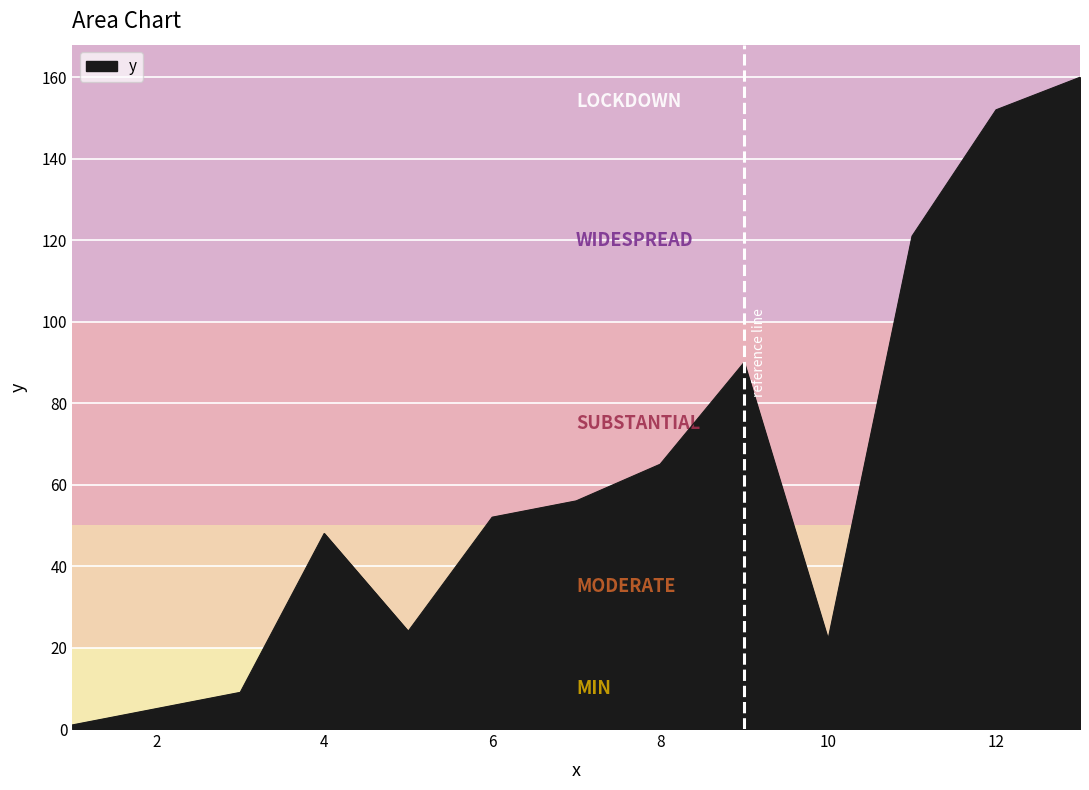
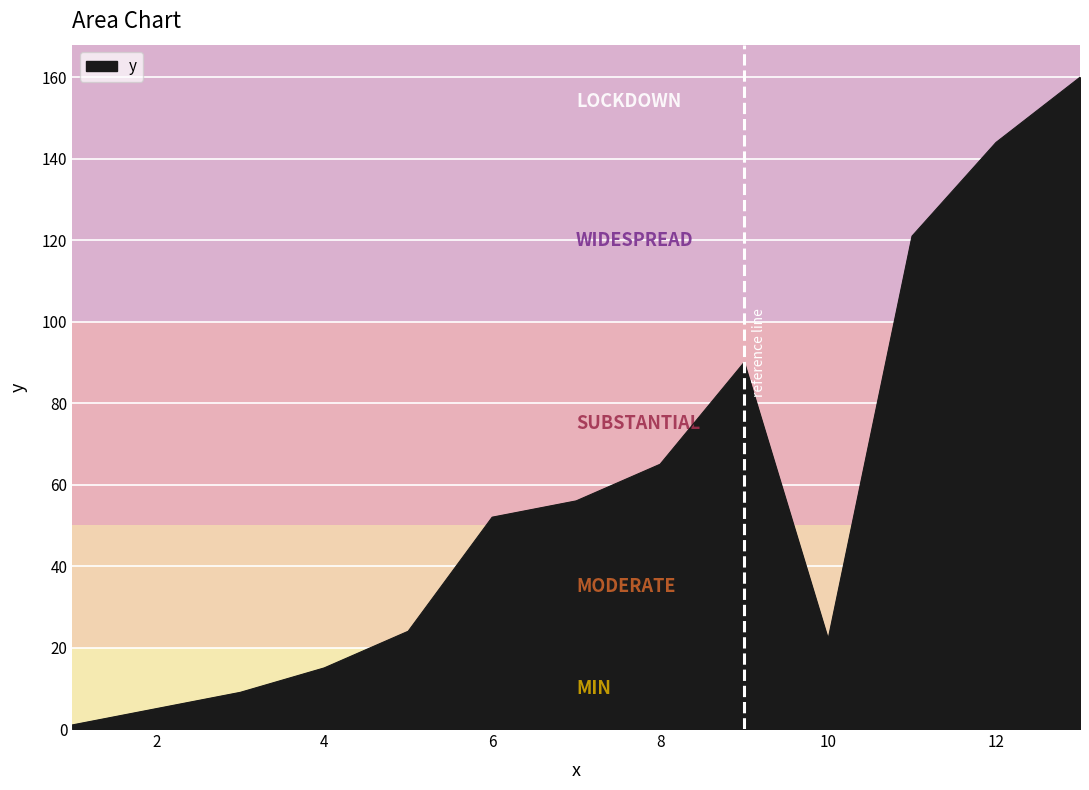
  {
    "2": 5,
-   "4": 48,
+   "4": 15,
    "6": 52,
    "8": 65,
    "10": 22,
-   "12": 152
+   "12": 144
  }
